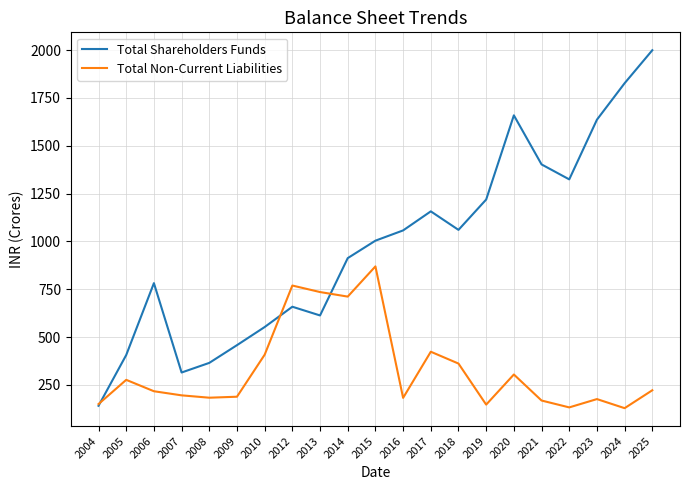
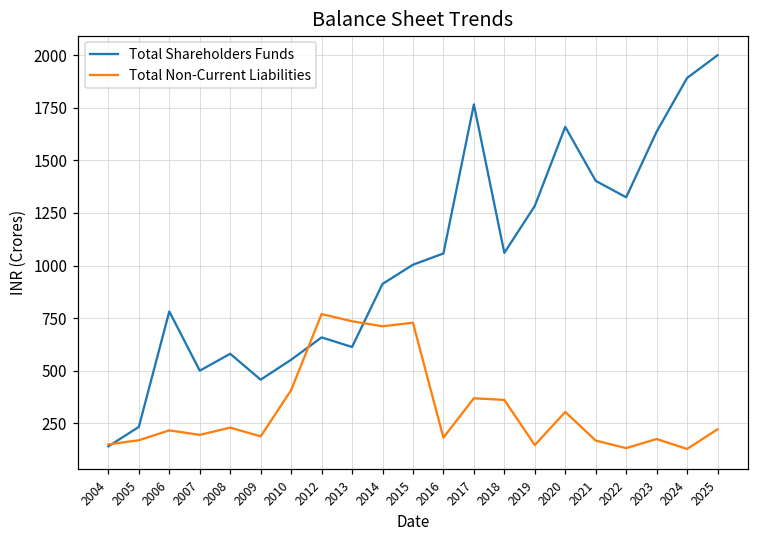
  {
    "Total Shareholders Funds": {
-     "2005": 410,
+     "2005": 230,
      "2006": 780,
-     "2007": 310,
-     "2008": 370,
+     "2007": 500,
+     "2008": 580,
      "2009": 460,
      "2010": 550,
      "2012": 660,
      "2013": 610,
      "2014": 910,
      "2015": 1000,
      "2016": 1060,
-     "2017": 1160,
+     "2017": 1770,
      "2018": 1060,
-     "2019": 1220,
+     "2019": 1280,
      "2020": 1660,
      "2021": 1400,
      "2022": 1320,
      "2023": 1640,
-     "2024": 1830,
+     "2024": 1890,
      "2025": 2000
    },
    "Total Non-Current Liabilities": {
-     "2005": 280,
+     "2005": 170,
      "2006": 220,
      "2007": 200,
-     "2008": 180,
+     "2008": 230,
      "2009": 190,
      "2010": 410,
      "2012": 770,
      "2013": 740,
      "2014": 710,
-     "2015": 870,
+     "2015": 730,
      "2016": 180,
-     "2017": 420,
+     "2017": 370,
      "2018": 360,
      "2019": 150,
      "2020": 300,
      "2021": 170,
      "2022": 130,
      "2023": 180,
      "2024": 130,
      "2025": 220
    }
  }
